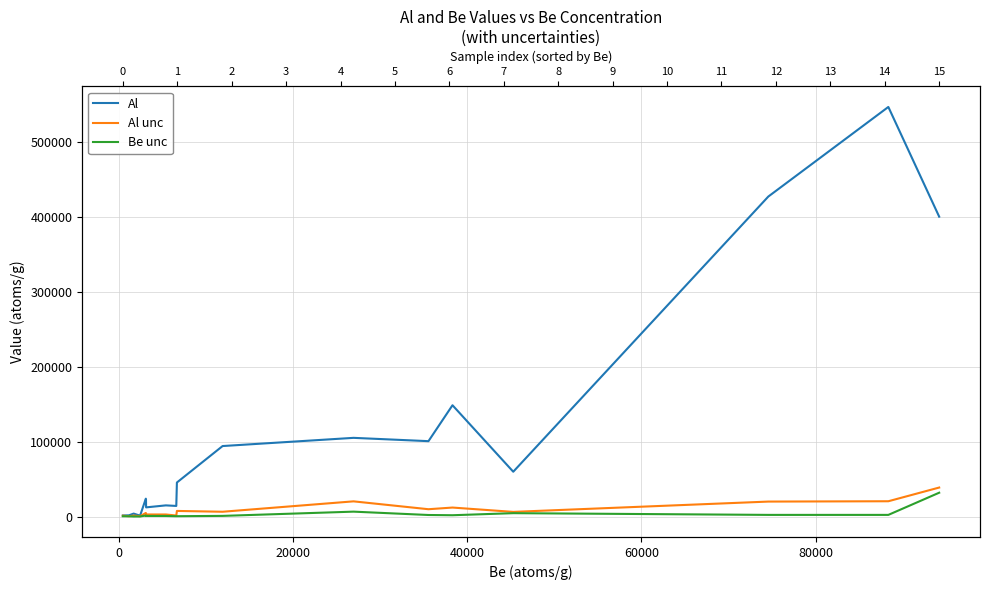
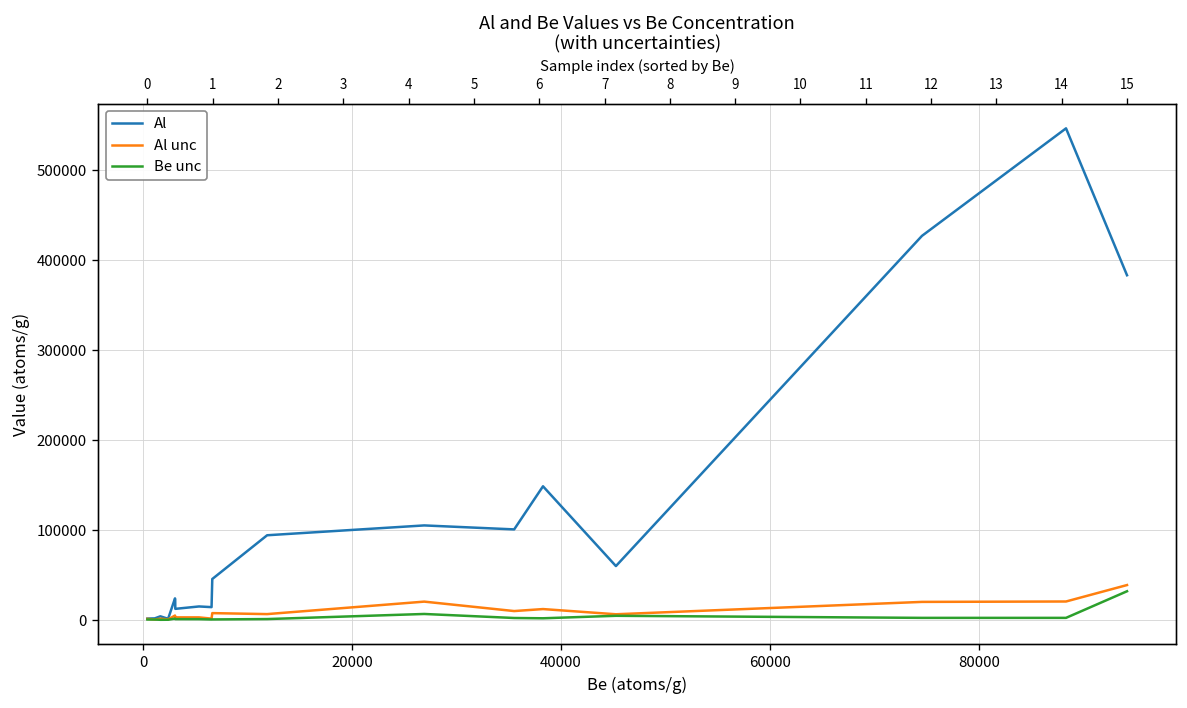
  {
    "Al": {
-     "15": 400000
+     "15": 380000
    },
    "Al unc": {
      "15": 40000
    },
    "Be unc": {
      "15": 30000
    }
  }
